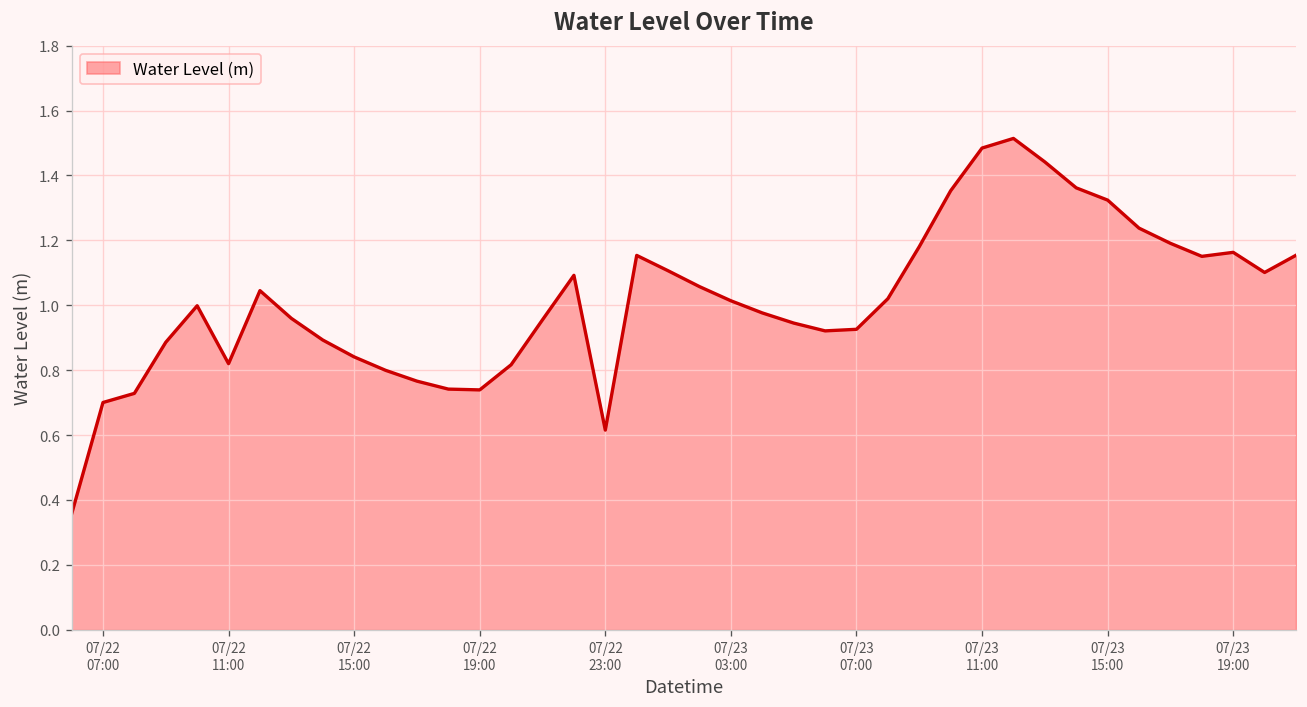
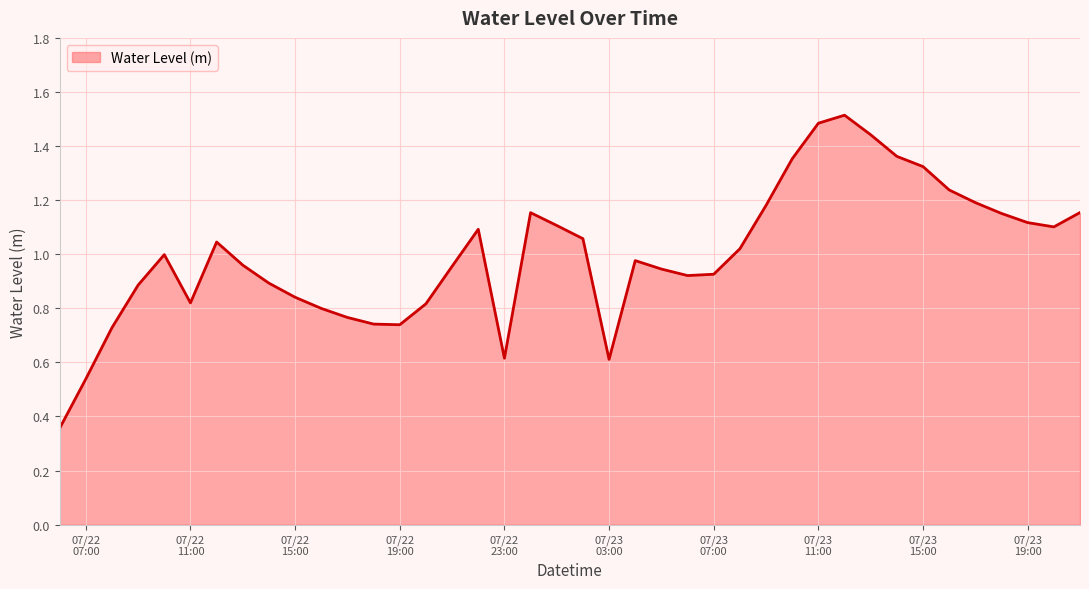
  {
-   "07/22 07:00": 0.70,
+   "07/22 07:00": 0.54,
    "07/22 11:00": 0.82,
    "07/22 15:00": 0.84,
    "07/22 19:00": 0.74,
    "07/22 23:00": 0.62,
-   "07/23 03:00": 1.01,
+   "07/23 03:00": 0.61,
    "07/23 07:00": 0.93,
    "07/23 11:00": 1.48,
    "07/23 15:00": 1.32,
-   "07/23 19:00": 1.16
+   "07/23 19:00": 1.12
  }
